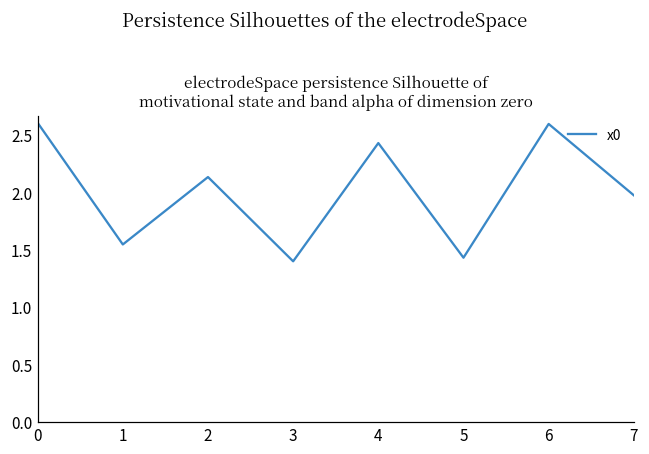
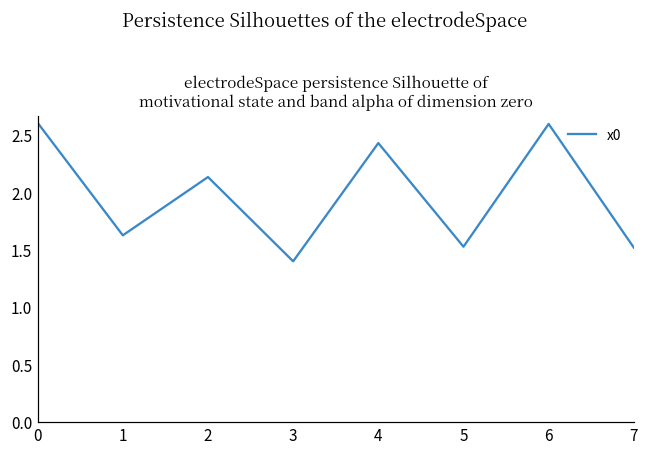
  {
    "0": 2.61,
-   "1": 1.55,
+   "1": 1.63,
    "2": 2.14,
    "3": 1.40,
    "4": 2.44,
-   "5": 1.44,
+   "5": 1.53,
    "6": 2.60,
-   "7": 1.98
+   "7": 1.52
  }
